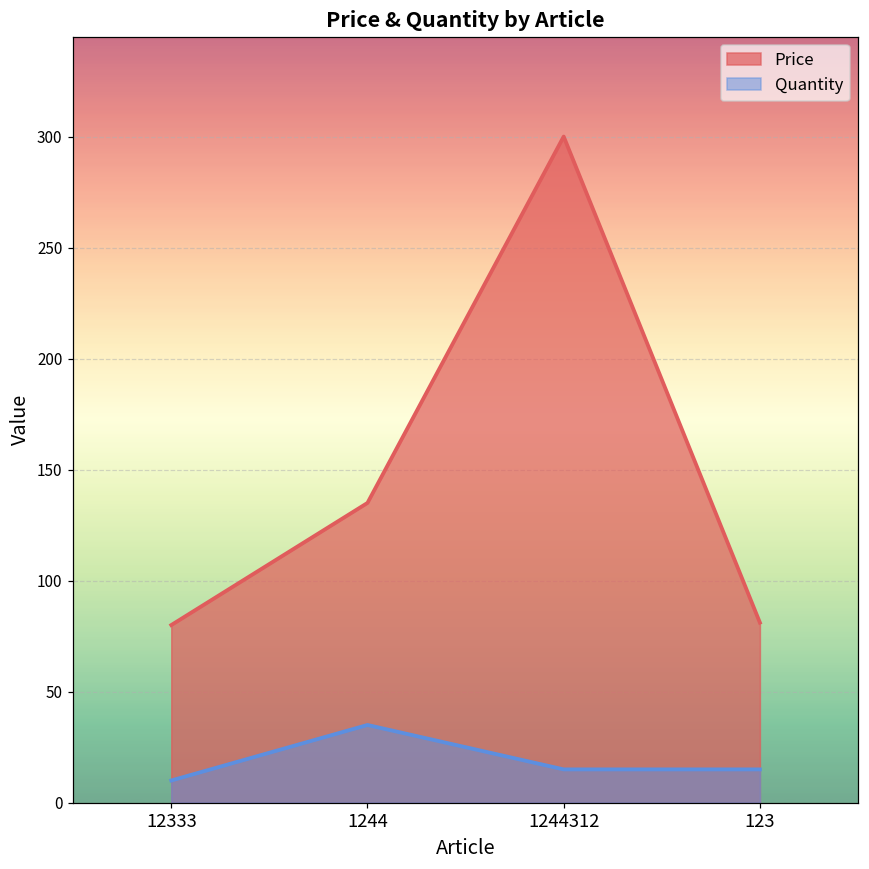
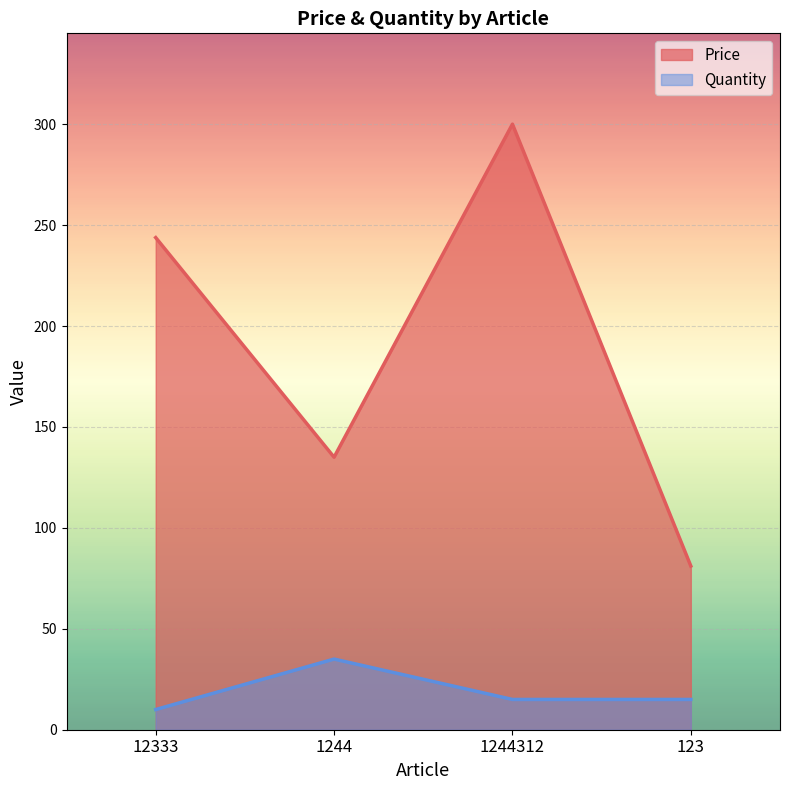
  {
    "Price": {
-     "12333": 80,
+     "12333": 244,
      "1244": 135,
      "1244312": 300,
      "123": 81
    },
    "Quantity": {
      "12333": 10,
      "1244": 35,
      "1244312": 15,
      "123": 15
    }
  }
